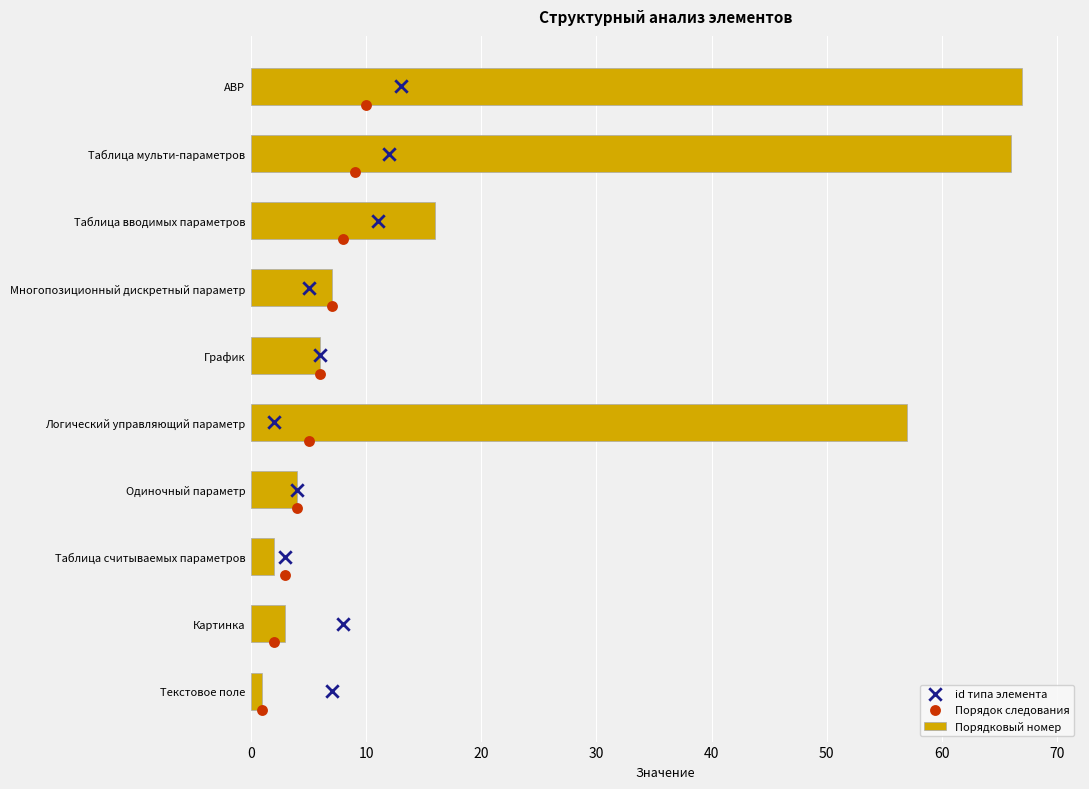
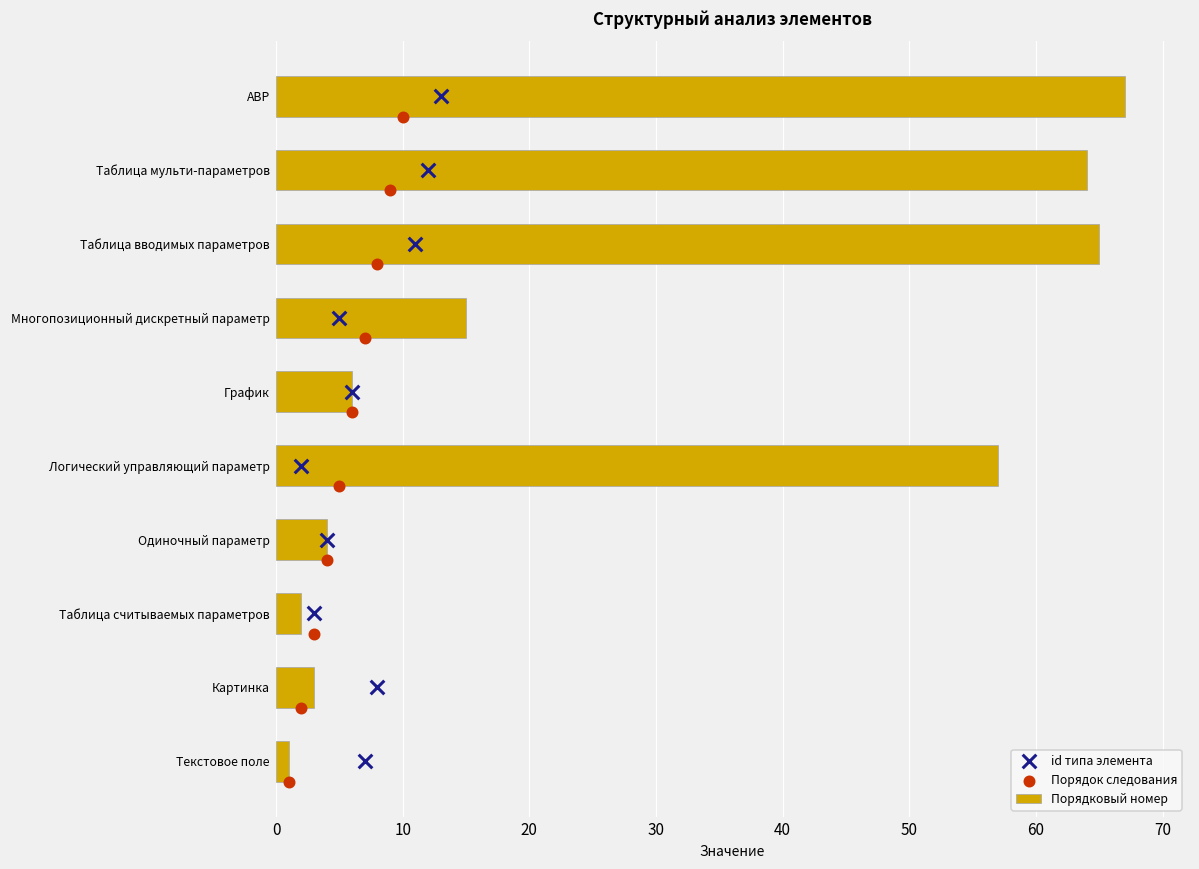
  {
    "Порядковый номер": {
      "АВР": 67,
-     "Таблица мульти-параметров": 66,
-     "Таблица вводимых параметров": 16,
-     "Многопозиционный дискретный параметр": 7,
+     "Таблица мульти-параметров": 64,
+     "Таблица вводимых параметров": 65,
+     "Многопозиционный дискретный параметр": 15,
      "График": 6,
      "Логический управляющий параметр": 57,
      "Одиночный параметр": 4,
      "Таблица считываемых параметров": 2,
      "Картинка": 3,
      "Текстовое поле": 1
    }
  }
